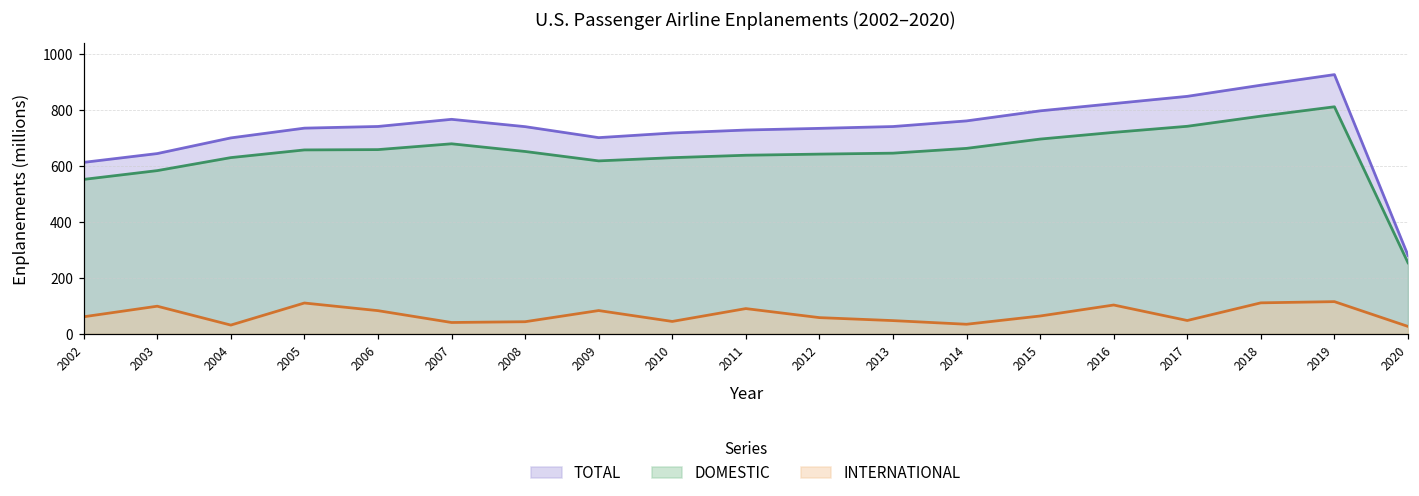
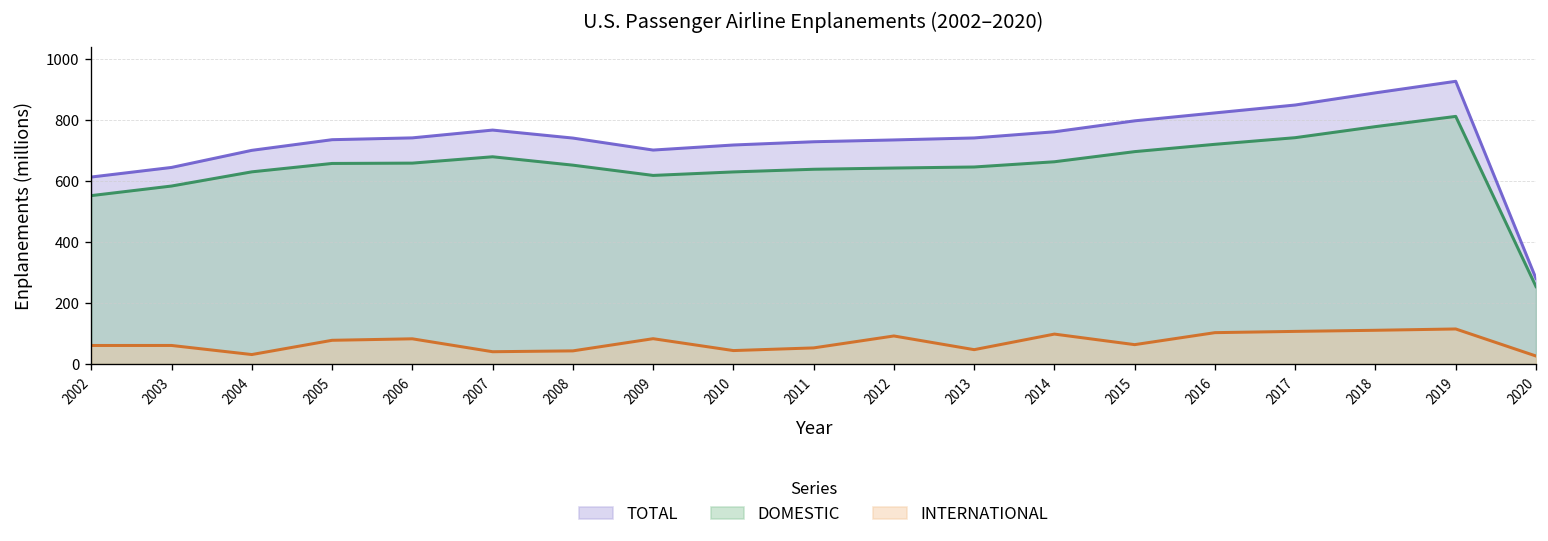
  {
    "INTERNATIONAL": {
      "2002": 60,
-     "2003": 100,
+     "2003": 60,
      "2004": 30,
-     "2005": 110,
+     "2005": 80,
      "2006": 80,
      "2007": 40,
      "2008": 40,
      "2009": 80,
      "2010": 40,
-     "2011": 90,
-     "2012": 60,
+     "2011": 50,
+     "2012": 90,
      "2013": 50,
-     "2014": 30,
+     "2014": 100,
      "2015": 60,
      "2016": 100,
-     "2017": 50,
+     "2017": 110,
      "2018": 110,
      "2019": 110,
      "2020": 30
    }
  }
